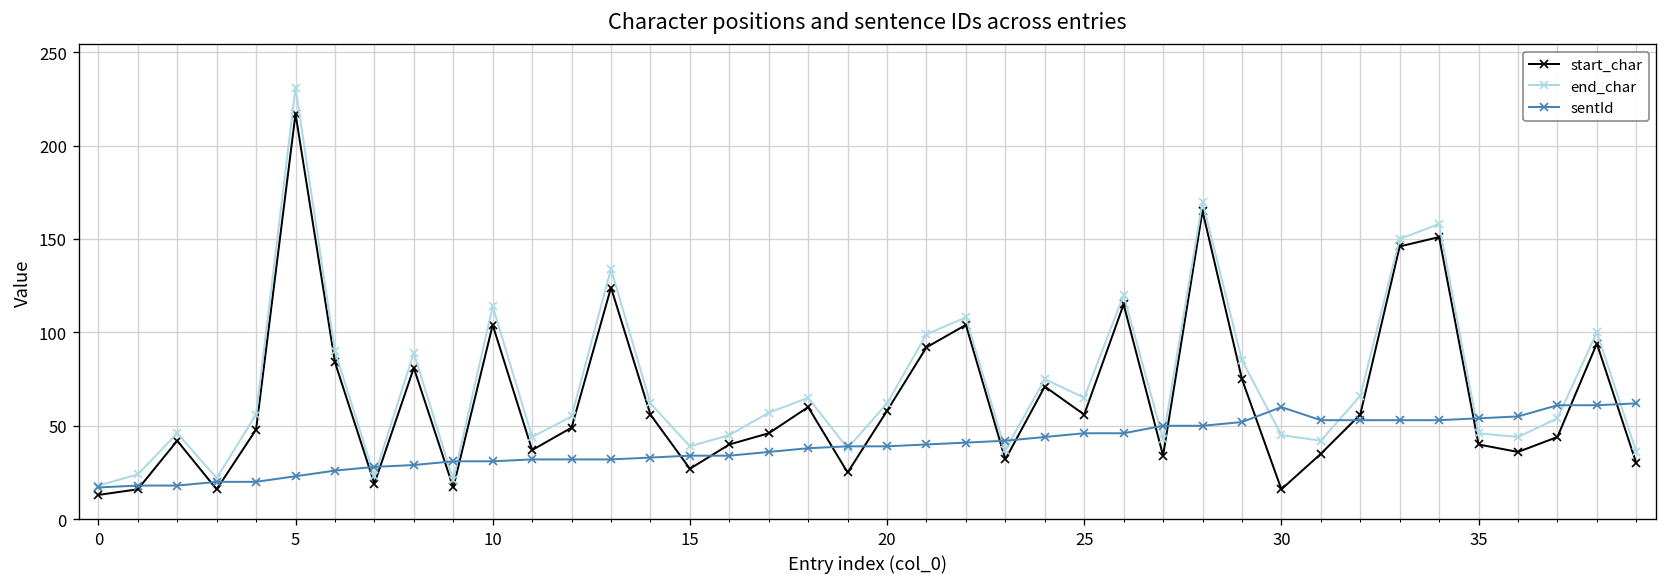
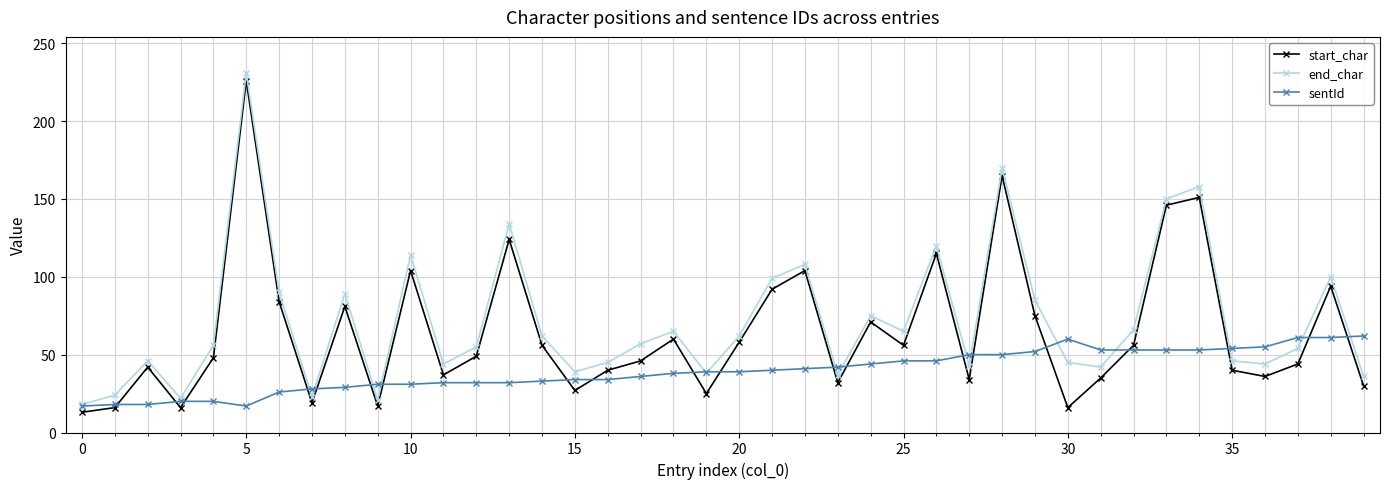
  {
    "start_char": {
      "0": 13,
-     "5": 217,
+     "5": 226,
      "10": 104,
      "15": 27,
      "20": 58,
      "25": 56,
      "30": 16,
      "35": 40
    },
    "end_char": {
      "5": 231,
      "10": 114,
      "15": 39,
      "20": 62,
      "25": 65,
      "30": 45,
      "35": 46
    },
    "sentId": {
-     "5": 23,
+     "5": 17,
      "10": 31,
      "15": 34,
      "20": 39,
      "25": 46,
      "30": 60,
      "35": 54
    }
  }
